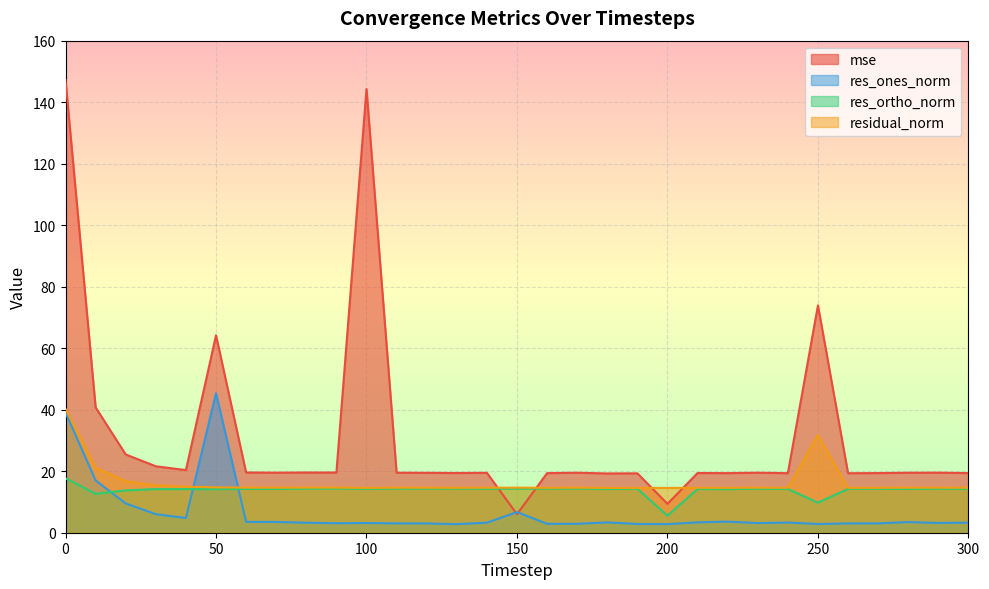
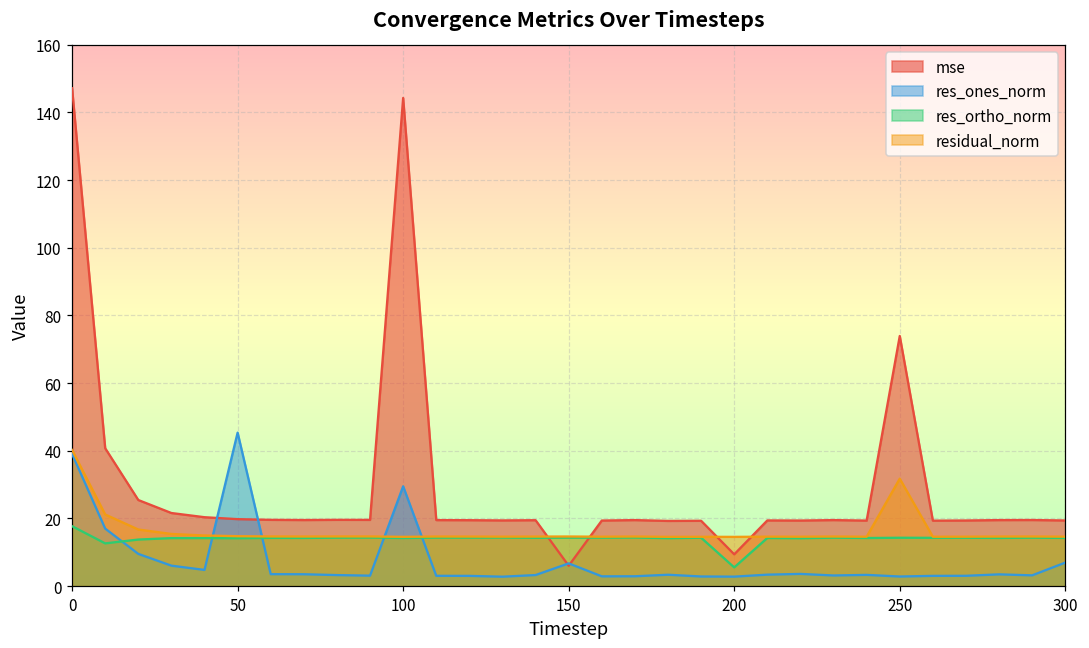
  {
    "mse": {
      "0": 147,
-     "50": 64,
+     "50": 20,
      "100": 144,
      "200": 9,
      "250": 74,
      "300": 19
    },
    "res_ones_norm": {
      "0": 39,
      "50": 45,
-     "100": 3,
+     "100": 29,
      "200": 3,
      "250": 3,
-     "300": 3
+     "300": 7
    },
    "res_ortho_norm": {
      "0": 18,
      "200": 6,
-     "250": 10
+     "250": 14
    },
    "residual_norm": {
      "0": 40,
      "200": 15,
      "250": 32
    }
  }
